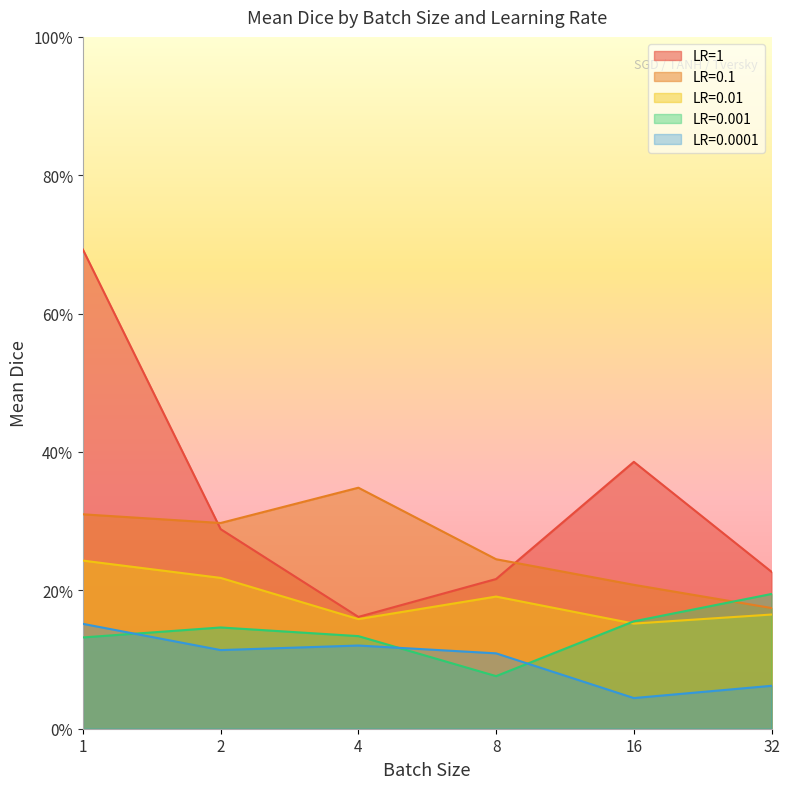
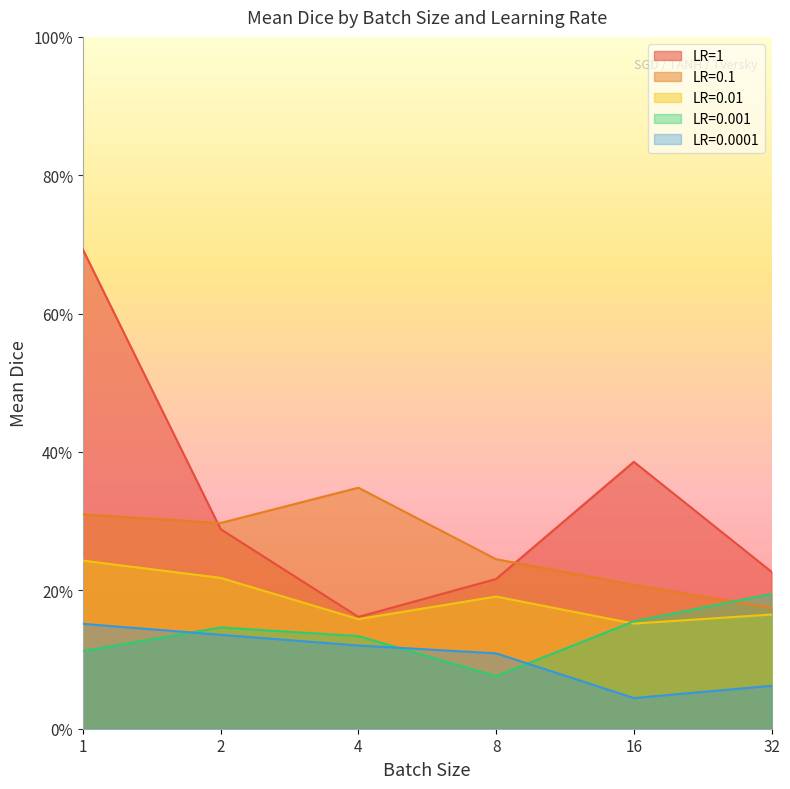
  {
    "LR=0.001": {
-     "1": "13%",
+     "1": "11%",
      "2": "15%",
      "4": "13%",
      "8": "8%",
      "32": "19%"
    },
    "LR=0.0001": {
      "1": "15%",
-     "2": "11%",
+     "2": "14%",
      "4": "12%",
      "8": "11%",
      "16": "4%",
      "32": "6%"
    }
  }
